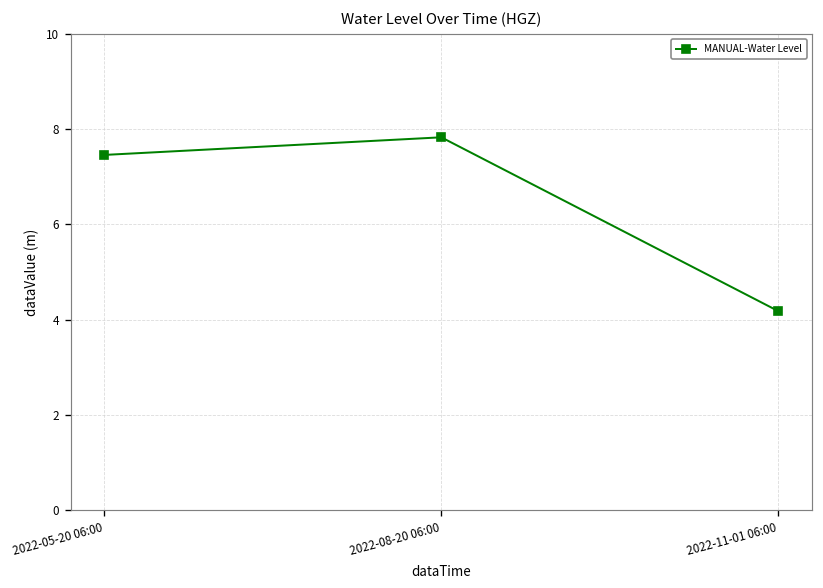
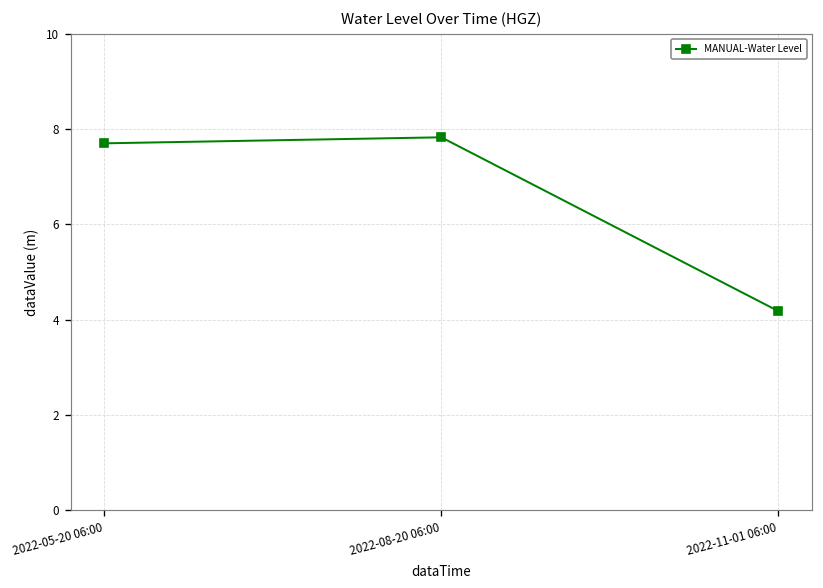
  {
-   "2022-05-20 06:00": 7.5,
+   "2022-05-20 06:00": 7.7,
    "2022-08-20 06:00": 7.8,
    "2022-11-01 06:00": 4.2
  }
